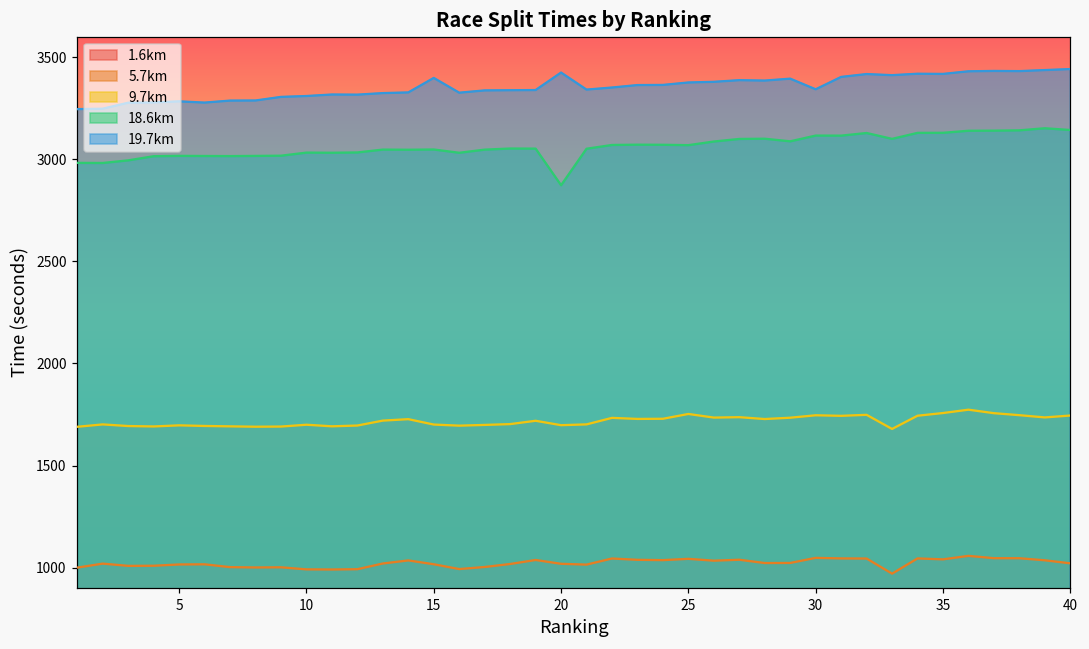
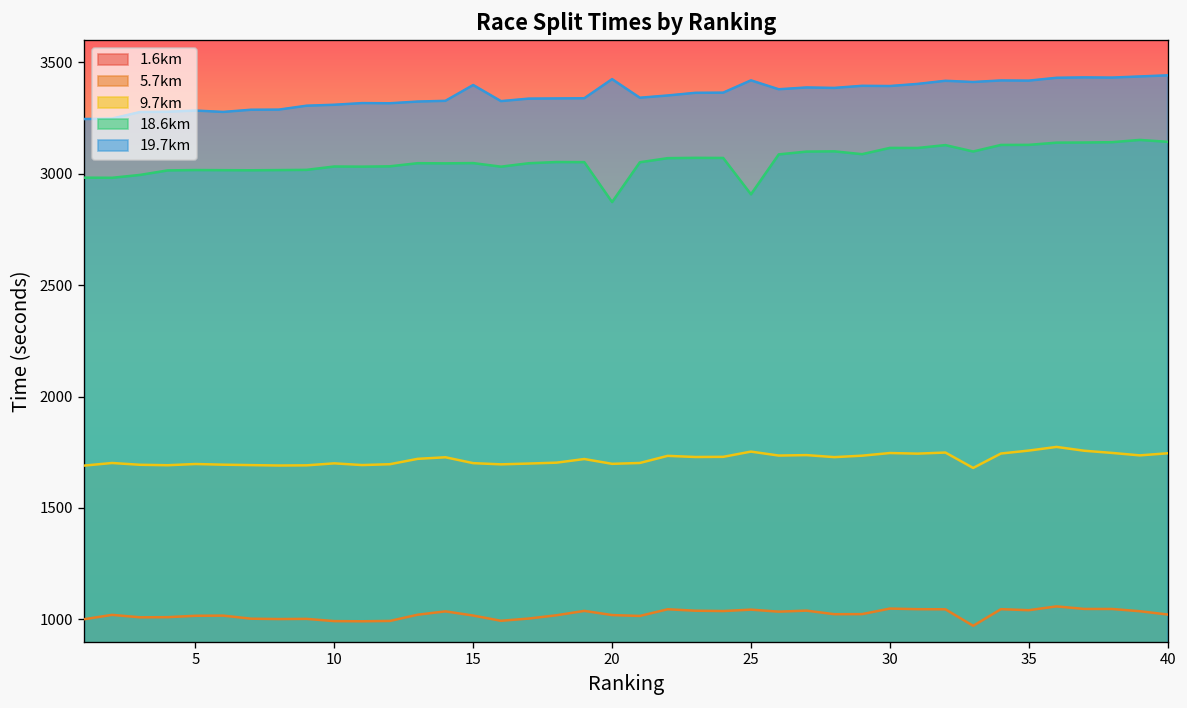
  {
    "18.6km": {
      "5": 3020,
      "10": 3030,
      "15": 3050,
      "20": 2870,
-     "25": 3070,
+     "25": 2910,
      "30": 3120,
      "35": 3130,
      "40": 3140
    },
    "19.7km": {
      "10": 3310,
      "15": 3400,
      "20": 3420,
-     "25": 3380,
-     "30": 3340,
+     "25": 3420,
+     "30": 3390,
      "35": 3420,
      "40": 3440
    }
  }
